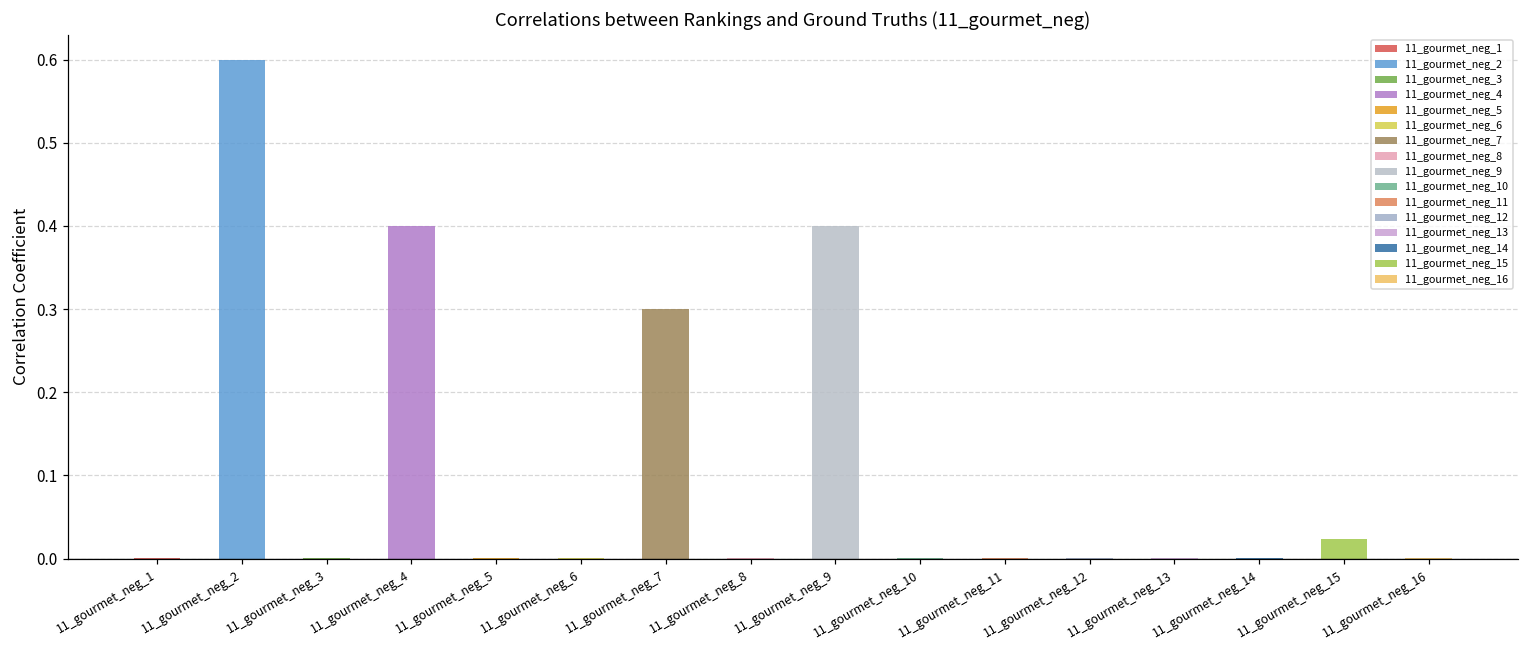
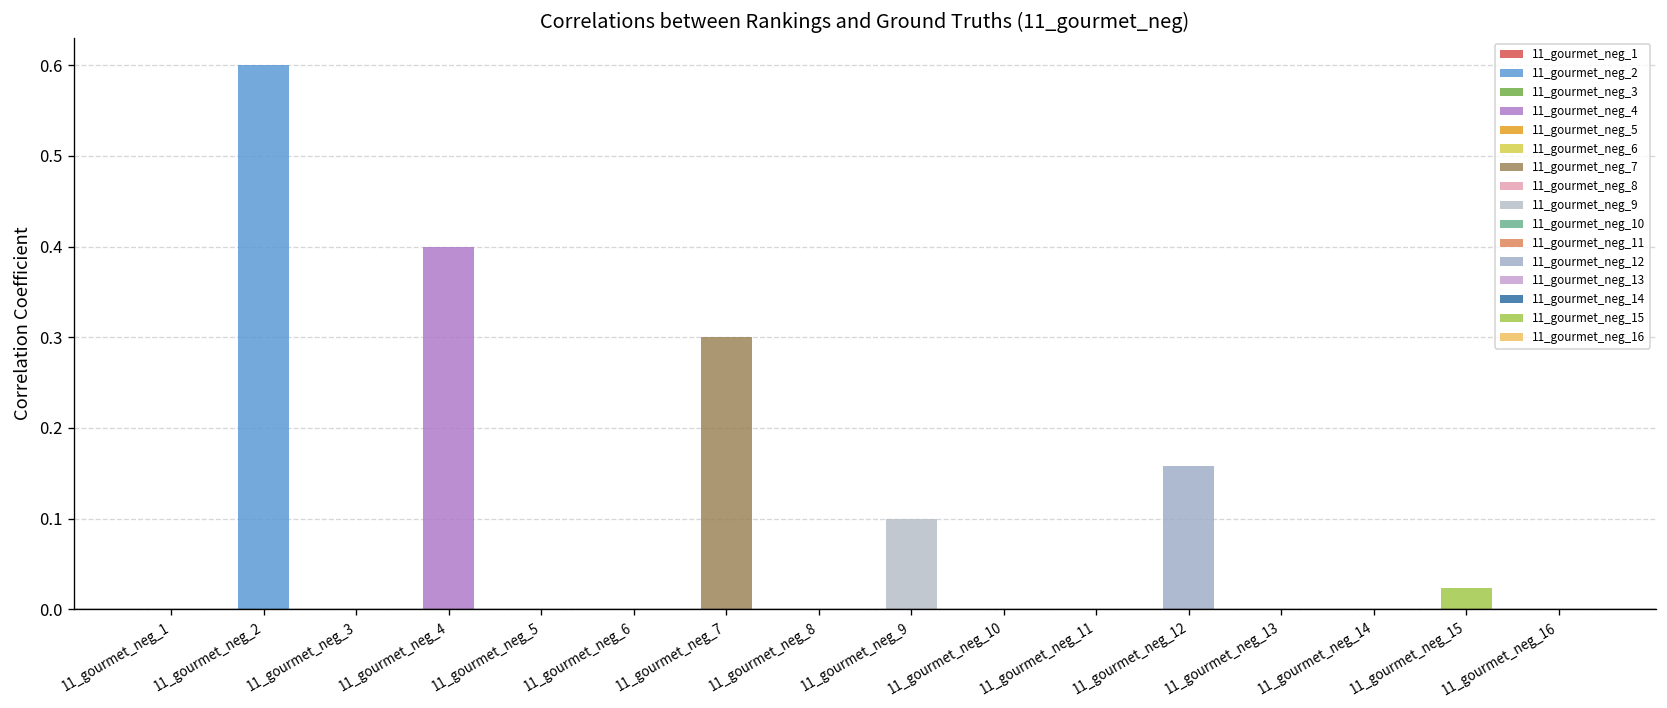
  {
    "11_gourmet_neg_2": 0.60,
    "11_gourmet_neg_4": 0.40,
    "11_gourmet_neg_7": 0.30,
-   "11_gourmet_neg_9": 0.4,
-   "11_gourmet_neg_12": 0.00,
+   "11_gourmet_neg_9": 0.1,
+   "11_gourmet_neg_12": 0.16,
    "11_gourmet_neg_15": 0.02
  }
